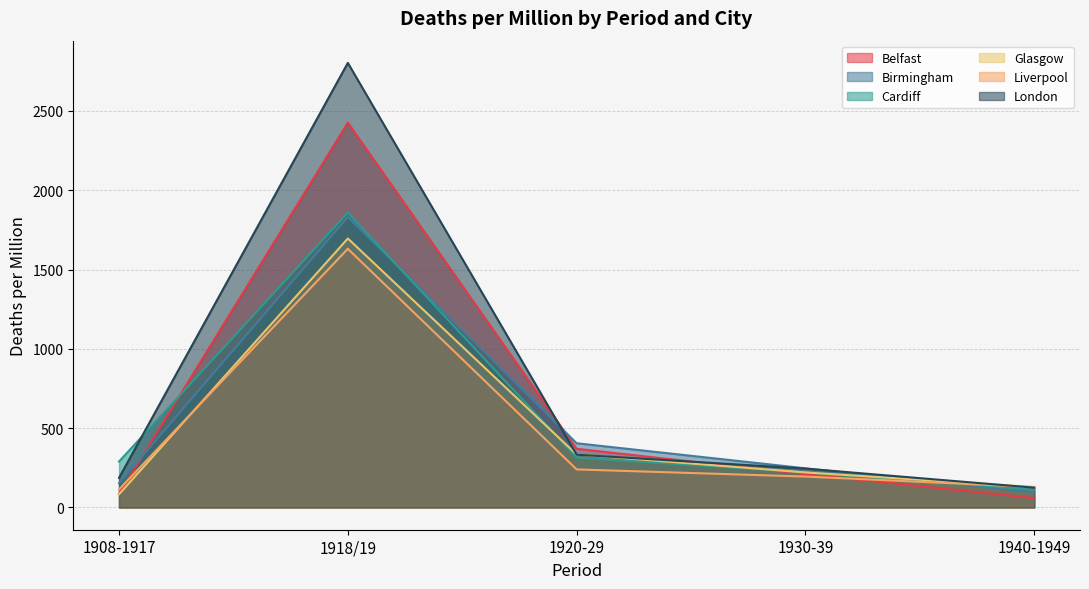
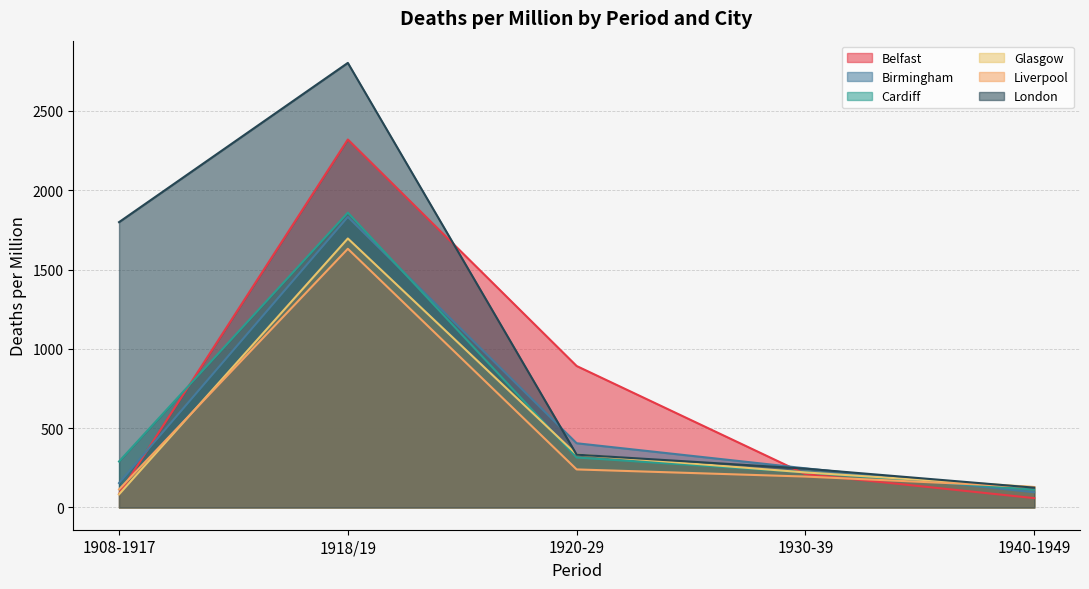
  {
    "Belfast": {
-     "1918/19": 2430,
-     "1920-29": 370,
+     "1918/19": 2320,
+     "1920-29": 890,
      "1940-1949": 60
    },
    "London": {
-     "1908-1917": 190,
+     "1908-1917": 1800,
      "1918/19": 2800
    }
  }
